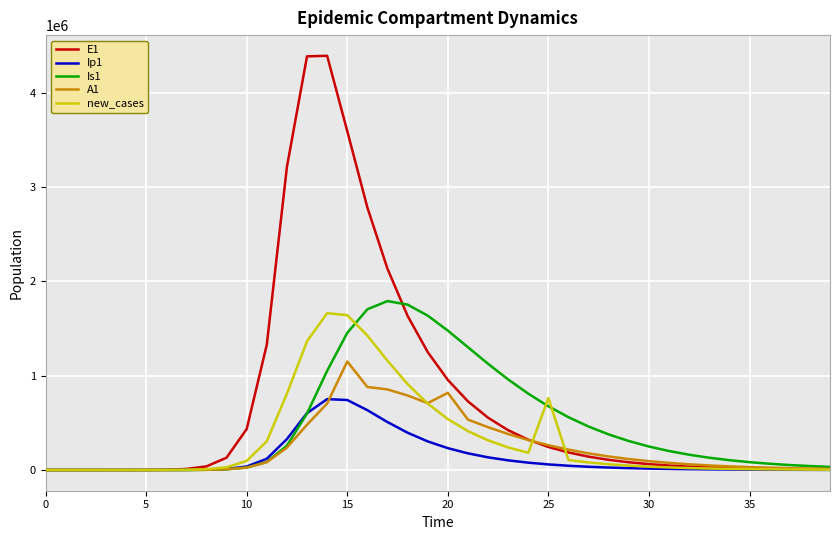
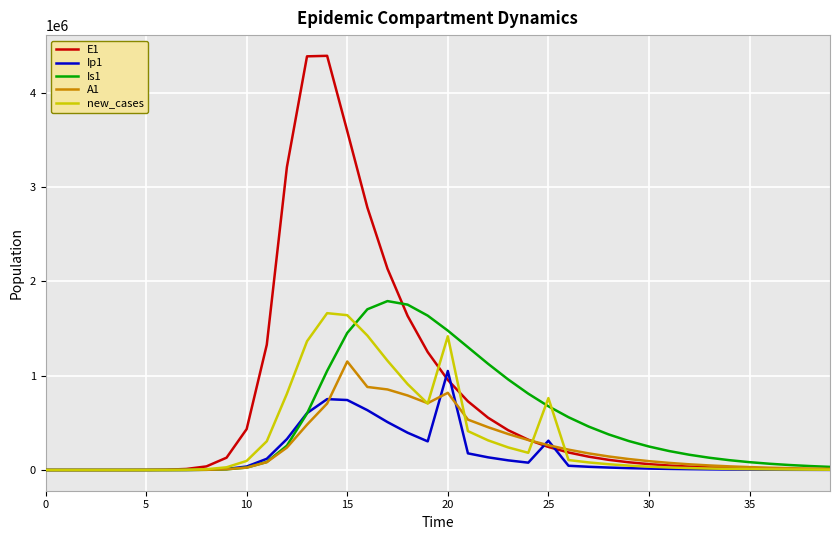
  {
    "E1": {
      "10": 400000,
      "15": 3600000,
      "20": 1000000,
      "30": 100000
    },
    "Ip1": {
      "15": 700000,
-     "20": 200000,
-     "25": 100000
+     "20": 1100000,
+     "25": 300000
    },
    "Is1": {
      "15": 1500000,
      "20": 1500000,
      "25": 700000,
      "30": 200000,
      "35": 100000
    },
    "A1": {
      "15": 1200000,
      "20": 800000,
      "30": 100000
    },
    "new_cases": {
      "10": 100000,
      "15": 1600000,
-     "20": 500000,
+     "20": 1400000,
      "25": 800000
    }
  }
